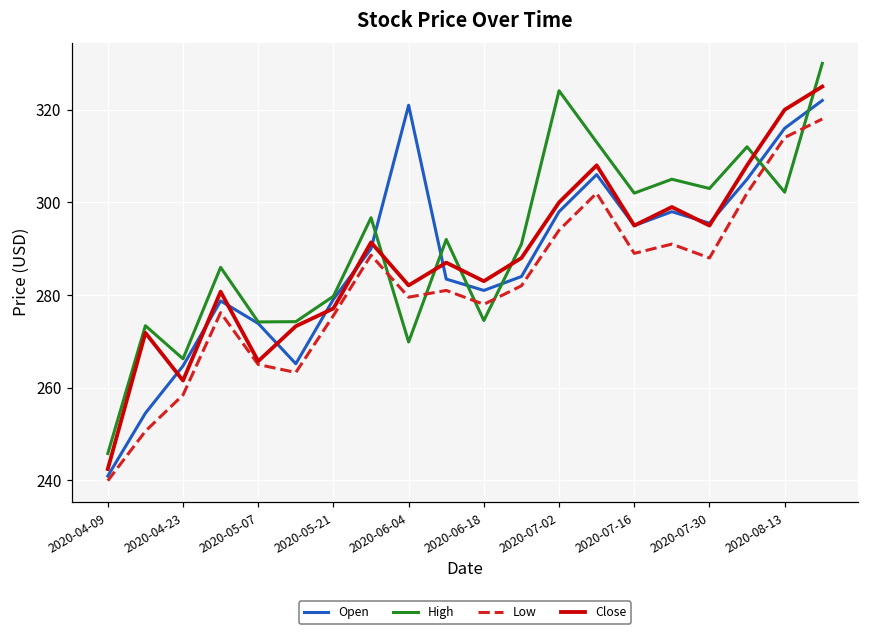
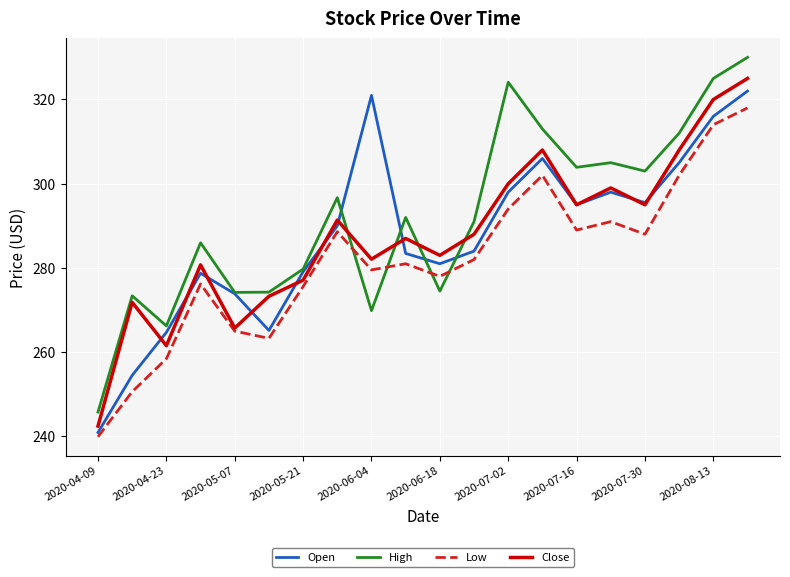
  {
    "Open": {
      "2020-04-09": 241,
      "2020-04-23": 265,
      "2020-05-21": 279,
      "2020-06-04": 321,
      "2020-06-18": 281,
      "2020-07-02": 298,
      "2020-08-13": 316
    },
    "High": {
      "2020-04-09": 246,
      "2020-04-23": 266,
      "2020-05-21": 280,
      "2020-06-04": 270,
      "2020-06-18": 275,
      "2020-07-02": 324,
-     "2020-07-16": 302,
+     "2020-07-16": 304,
      "2020-07-30": 303,
-     "2020-08-13": 302
+     "2020-08-13": 325
    }
  }
